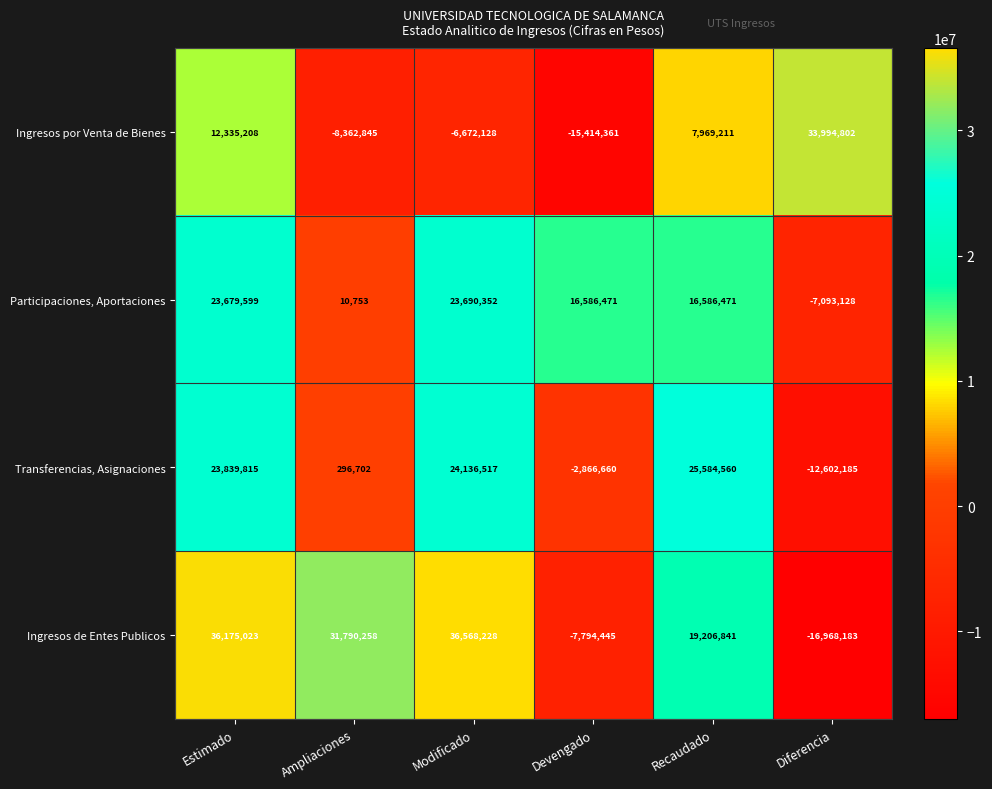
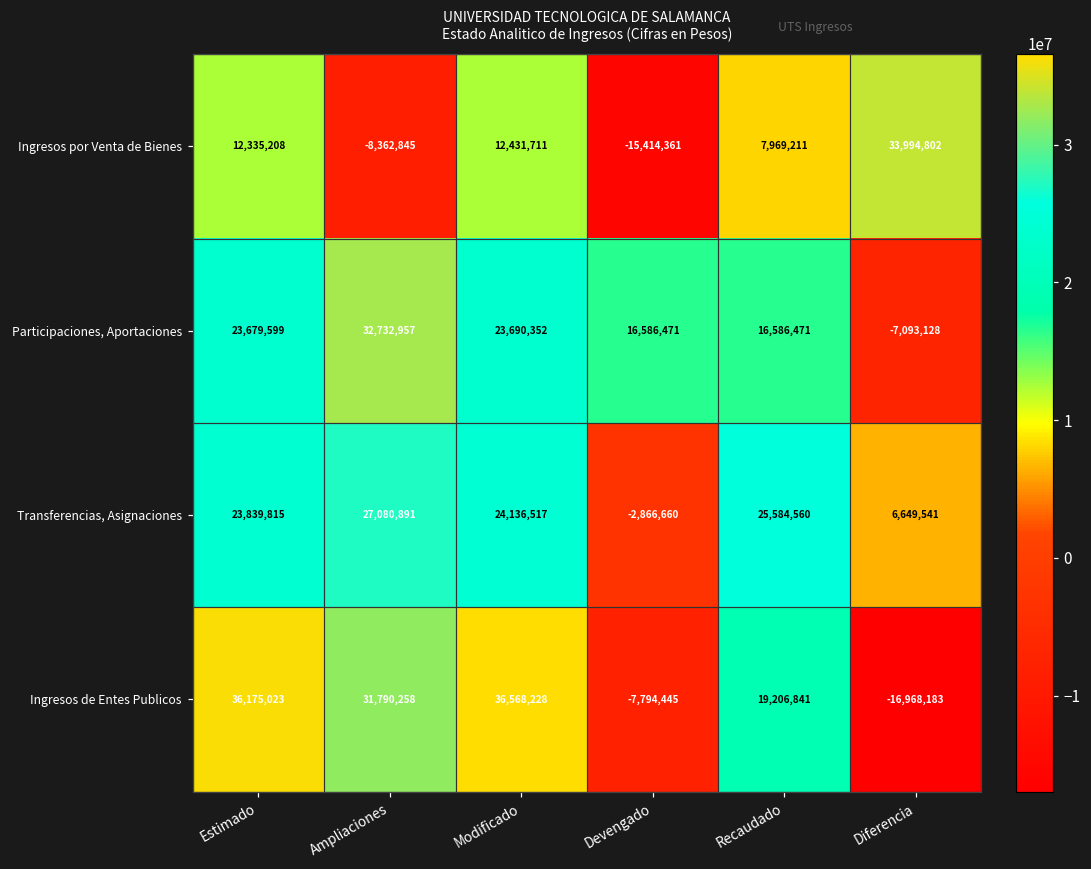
  {
    "Ingresos por Venta de Bienes": {
      "Estimado": "12,335,208",
      "Ampliaciones": "-8,362,845",
-     "Modificado": "-6,672,128",
+     "Modificado": "12,431,711",
      "Devengado": "-15,414,361",
      "Recaudado": "7,969,211",
      "Diferencia": "33,994,802"
    },
    "Participaciones, Aportaciones": {
      "Estimado": "23,679,599",
-     "Ampliaciones": "10,753",
+     "Ampliaciones": "32,732,957",
      "Modificado": "23,690,352",
      "Devengado": "16,586,471",
      "Recaudado": "16,586,471",
      "Diferencia": "-7,093,128"
    },
    "Transferencias, Asignaciones": {
      "Estimado": "23,839,815",
-     "Ampliaciones": "296,702",
+     "Ampliaciones": "27,080,891",
      "Modificado": "24,136,517",
      "Devengado": "-2,866,660",
      "Recaudado": "25,584,560",
-     "Diferencia": "-12,602,185"
+     "Diferencia": "6,649,541"
    },
    "Ingresos de Entes Publicos": {
      "Estimado": "36,175,023",
      "Ampliaciones": "31,790,258",
      "Modificado": "36,568,228",
      "Devengado": "-7,794,445",
      "Recaudado": "19,206,841",
      "Diferencia": "-16,968,183"
    }
  }
